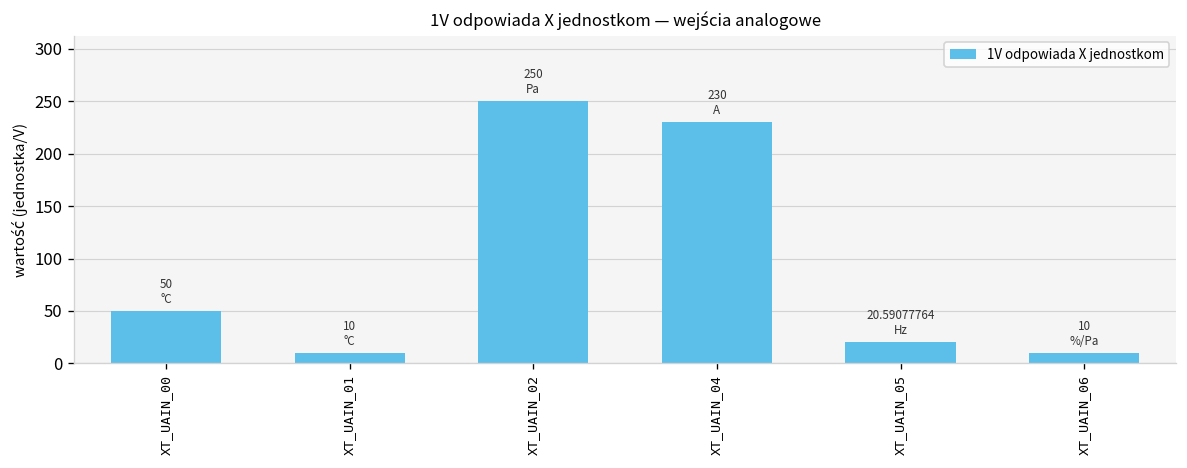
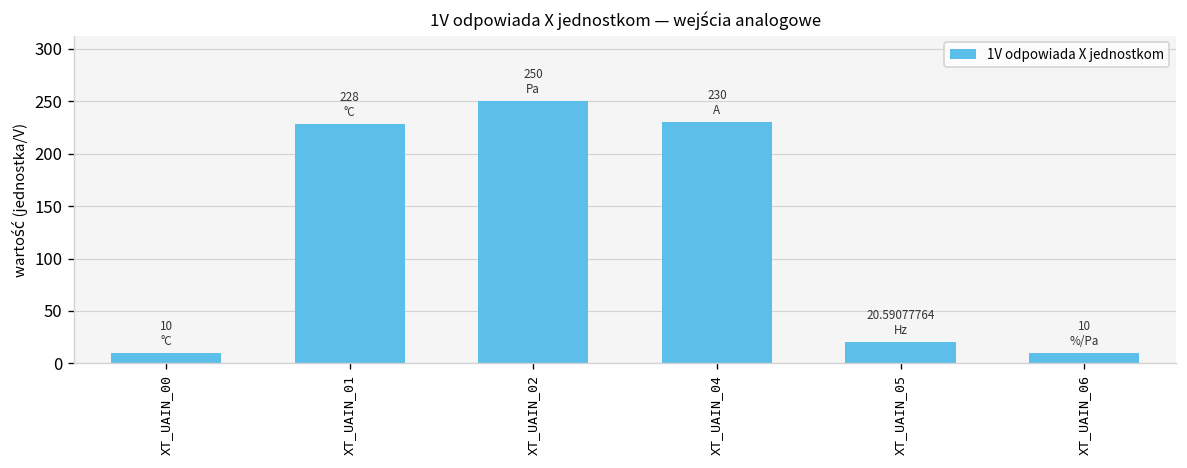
  {
-   "XT_UAIN_00": "50",
-   "XT_UAIN_01": "10",
+   "XT_UAIN_00": "10",
+   "XT_UAIN_01": "228",
    "XT_UAIN_02": "250",
    "XT_UAIN_04": "230",
    "XT_UAIN_05": "20.59077764",
    "XT_UAIN_06": "10 %"
  }
